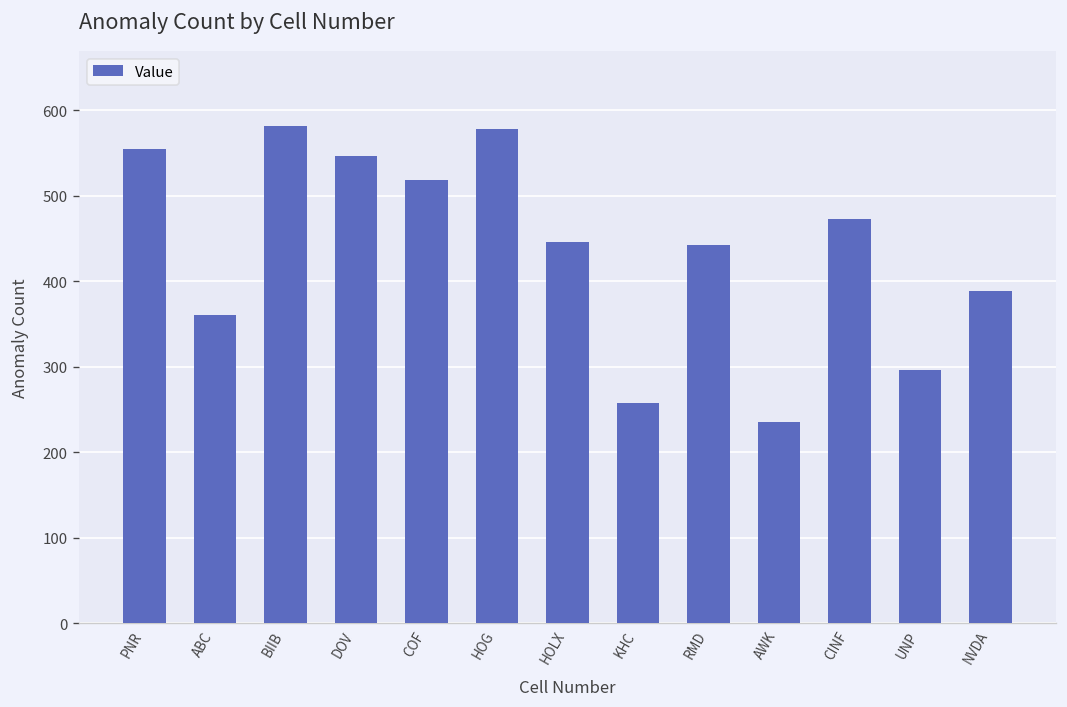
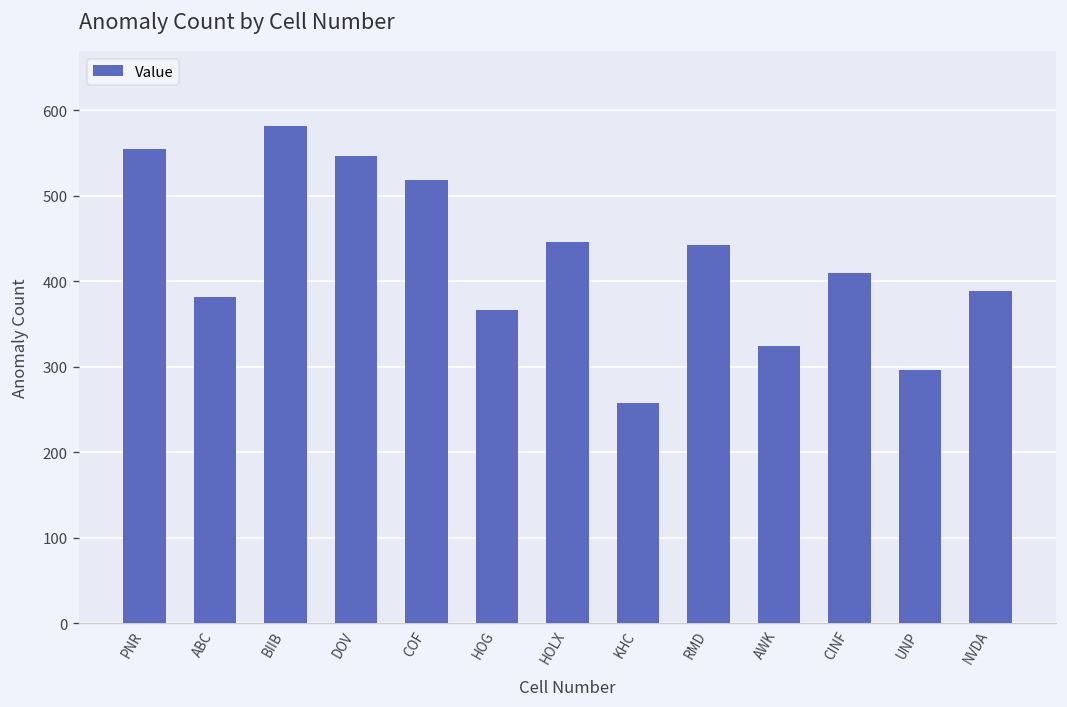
  {
    "PNR": 560,
-   "ABC": 360,
+   "ABC": 380,
    "BIIB": 580,
    "DOV": 550,
    "COF": 520,
-   "HOG": 580,
+   "HOG": 370,
    "HOLX": 450,
    "KHC": 260,
    "RMD": 440,
-   "AWK": 240,
-   "CINF": 470,
+   "AWK": 320,
+   "CINF": 410,
    "UNP": 300,
    "NVDA": 390
  }
